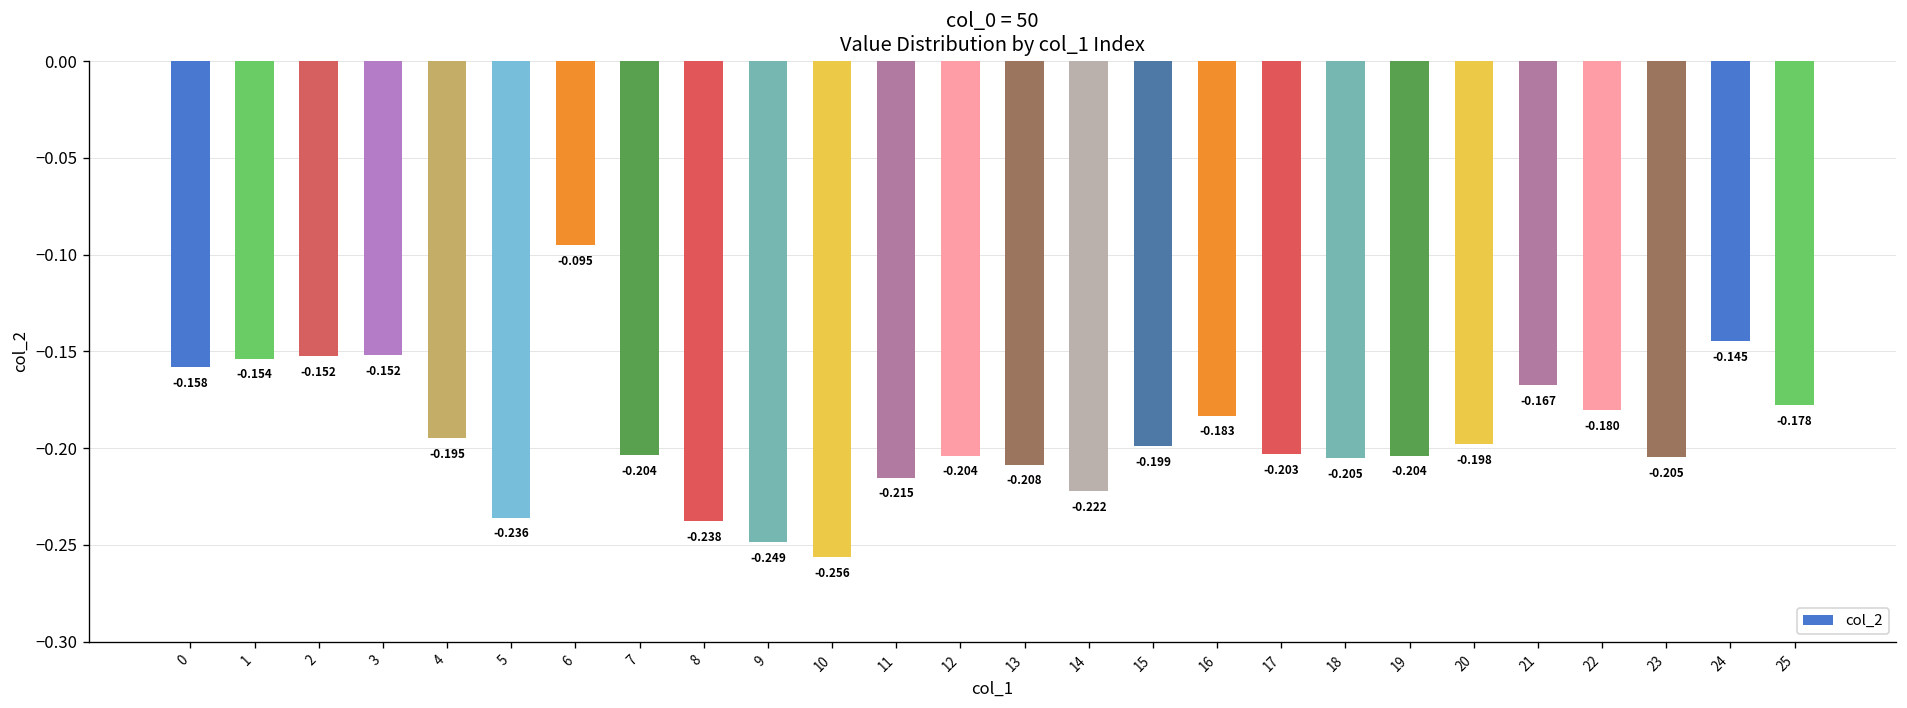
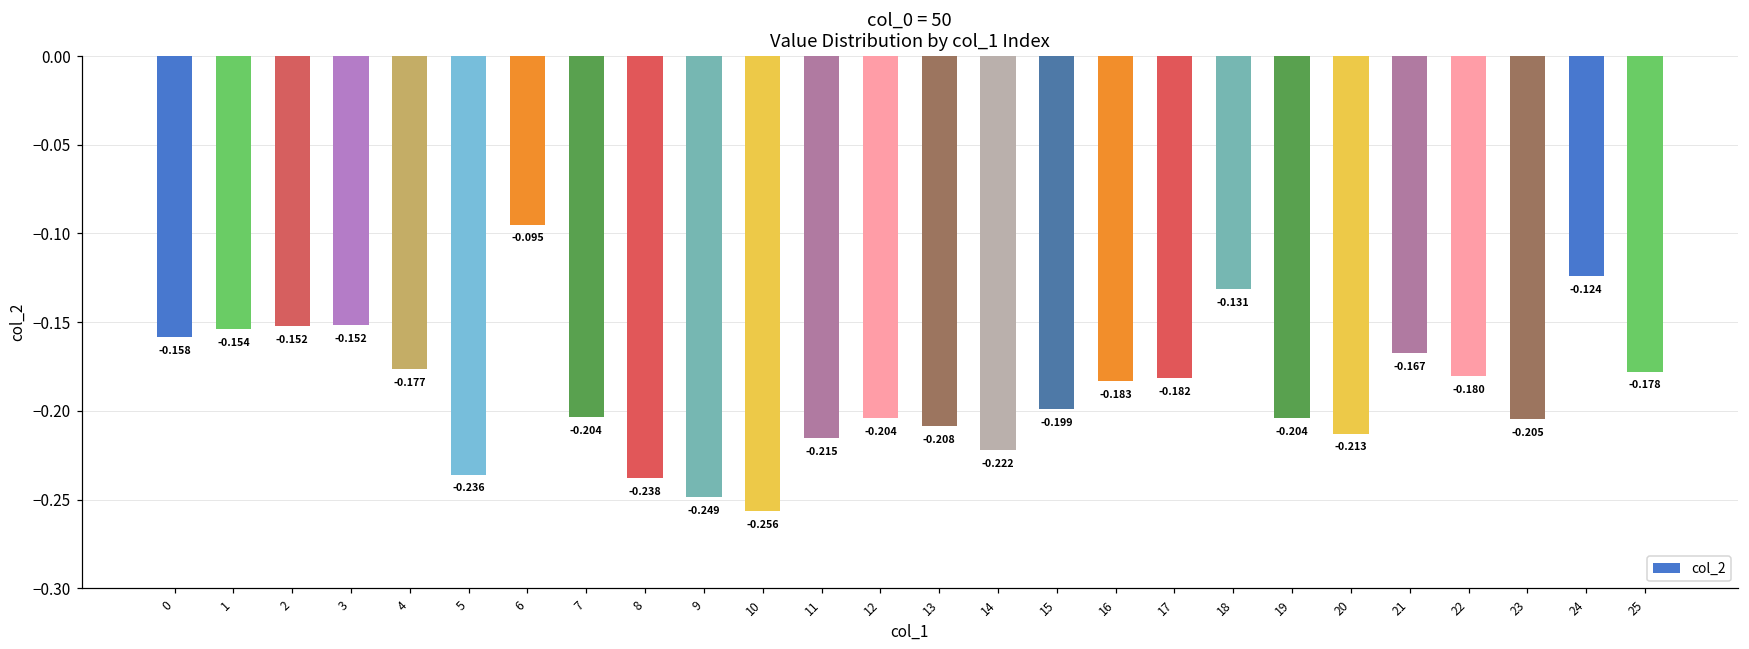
  {
    "0": -0.158,
    "1": -0.154,
    "2": -0.152,
    "3": -0.152,
-   "4": -0.195,
+   "4": -0.177,
    "5": -0.236,
    "6": -0.095,
    "7": -0.204,
    "8": -0.238,
    "9": -0.249,
    "10": -0.256,
    "11": -0.215,
    "12": -0.204,
    "13": -0.208,
    "14": -0.222,
    "15": -0.199,
    "16": -0.183,
-   "17": -0.203,
-   "18": -0.205,
+   "17": -0.182,
+   "18": -0.131,
    "19": -0.204,
-   "20": -0.198,
+   "20": -0.213,
    "21": -0.167,
    "22": -0.180,
    "23": -0.205,
-   "24": -0.145,
+   "24": -0.124,
    "25": -0.178
  }
